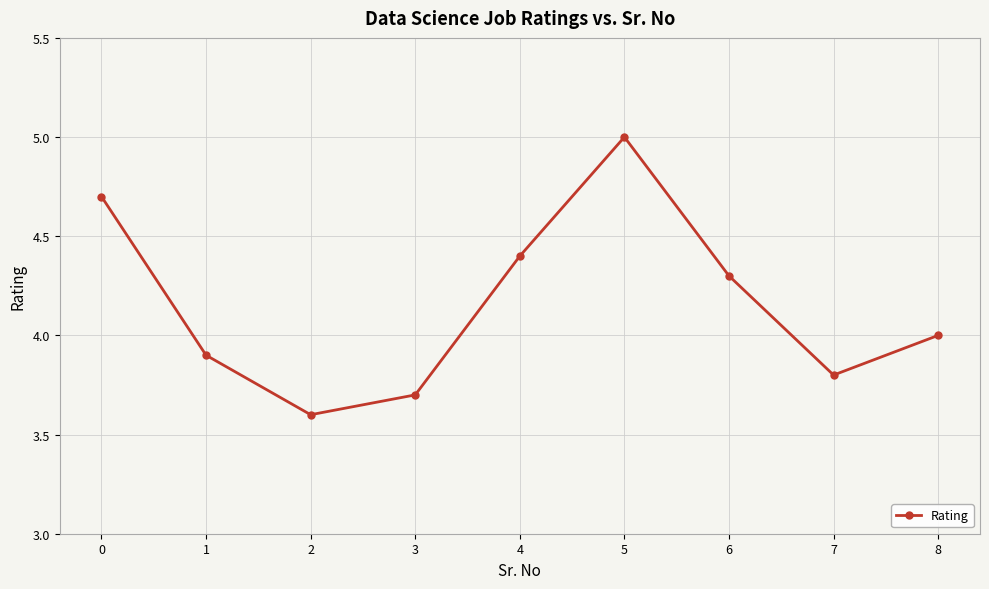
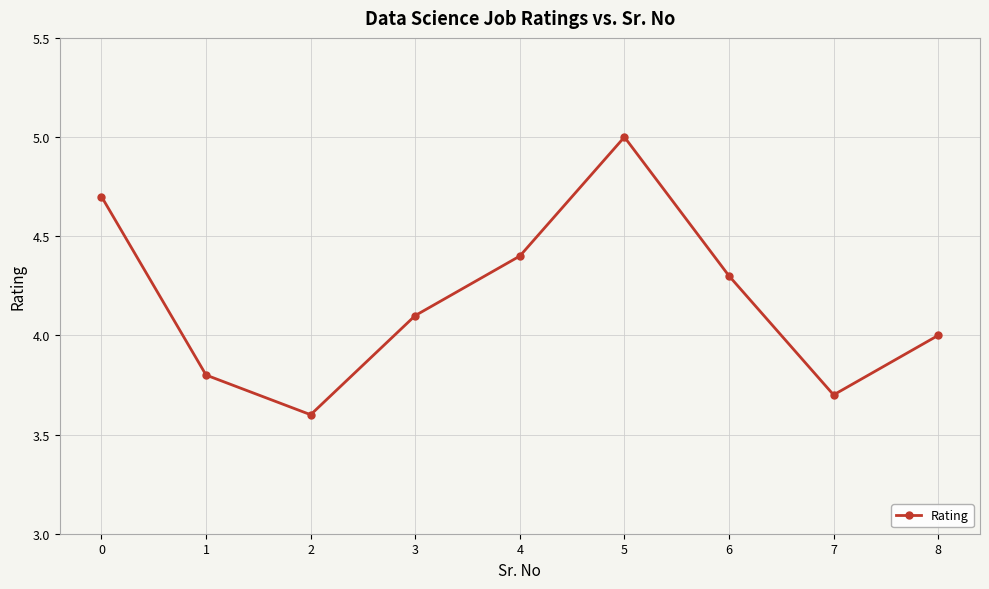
  {
    "0": 4.7,
-   "1": 3.9,
+   "1": 3.8,
    "2": 3.6,
-   "3": 3.7,
+   "3": 4.1,
    "4": 4.4,
    "5": 5.0,
    "6": 4.3,
-   "7": 3.8,
+   "7": 3.7,
    "8": 4.0
  }
